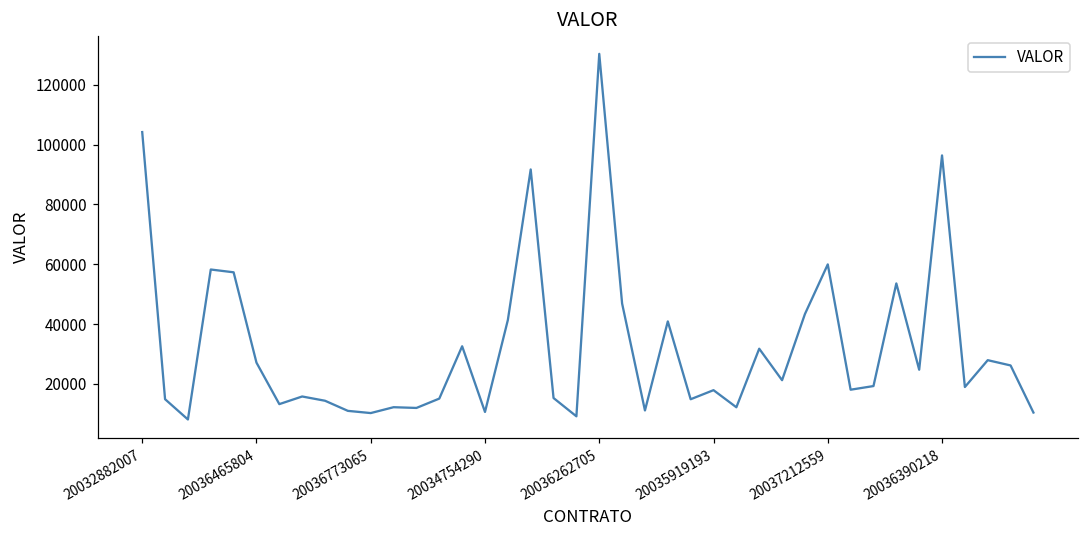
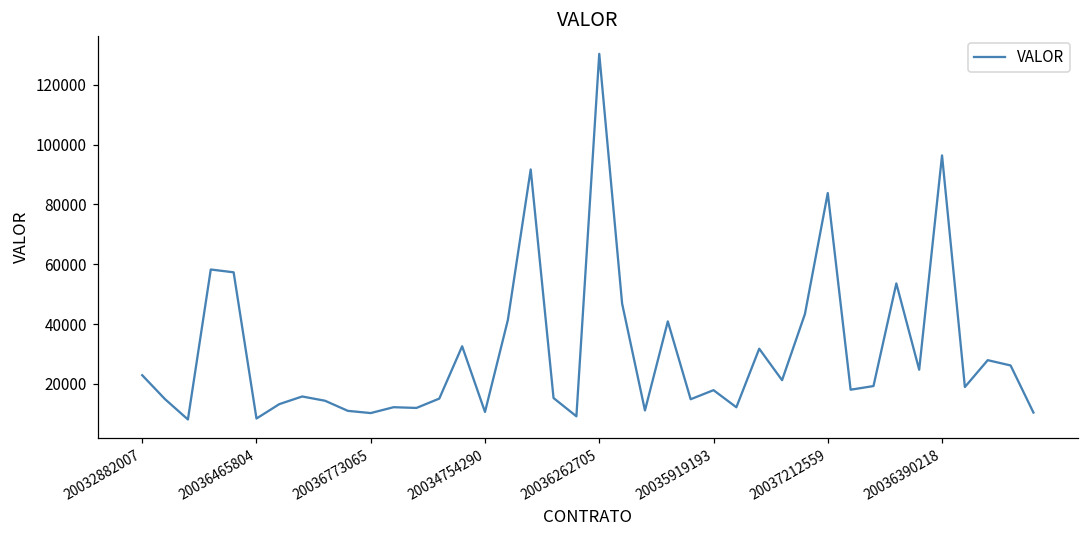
  {
-   "20032882007": 104000,
-   "20036465804": 27000,
+   "20032882007": 23000,
+   "20036465804": 8000,
    "20036773065": 10000,
    "20034754290": 11000,
    "20036262705": 130000,
    "20035919193": 18000,
-   "20037212559": 60000,
+   "20037212559": 84000,
    "20036390218": 96000
  }
